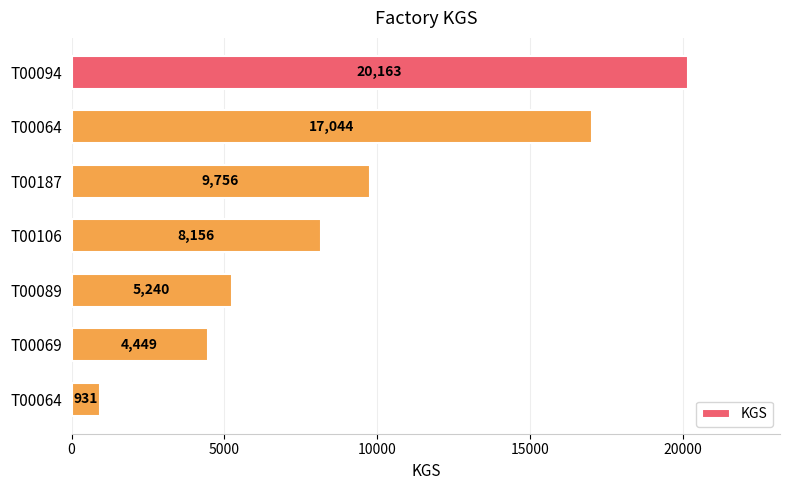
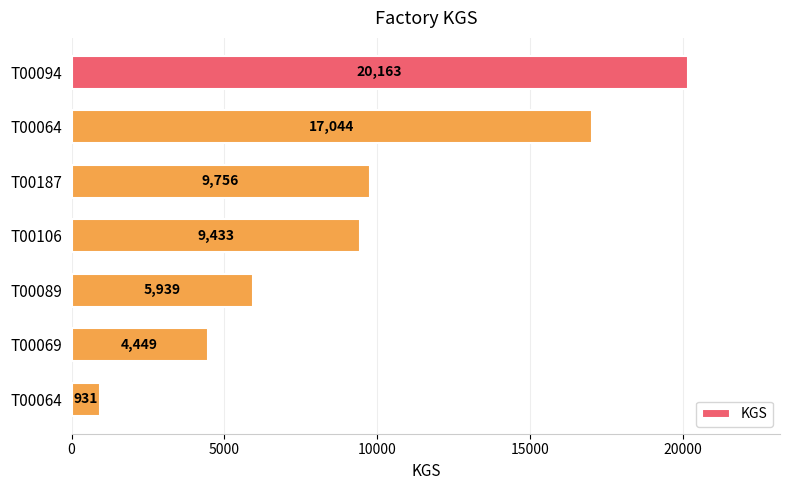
  {
    "T00094": "20,163",
    "T00187": "9,756",
-   "T00106": "8,156",
-   "T00089": "5,240",
+   "T00106": "9,433",
+   "T00089": "5,939",
    "T00069": "4,449"
  }
